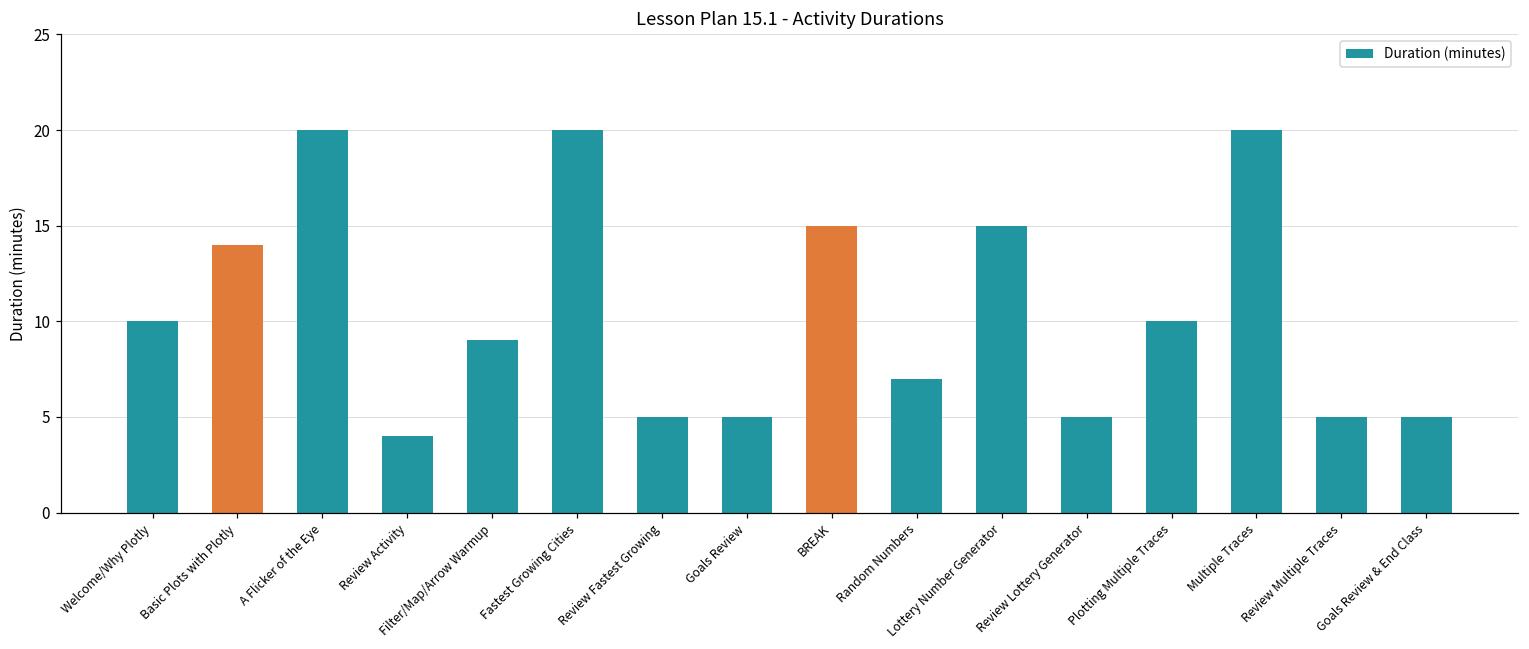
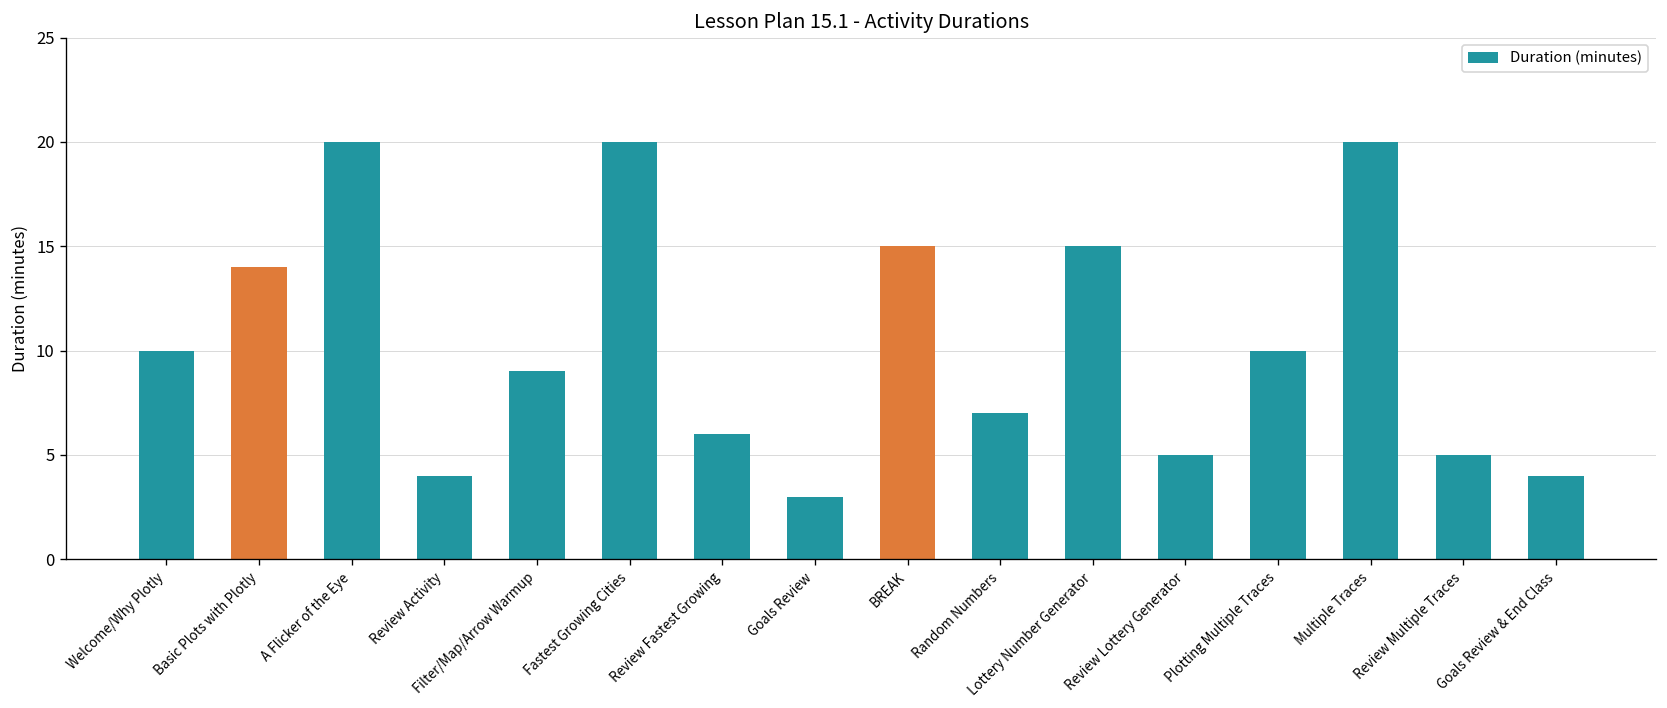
  {
    "Welcome/Why Plotly": 10,
    "Basic Plots with Plotly": 14,
    "A Flicker of the Eye": 20,
    "Review Activity": 4,
    "Filter/Map/Arrow Warmup": 9,
    "Fastest Growing Cities": 20,
-   "Review Fastest Growing": 5,
-   "Goals Review": 5,
+   "Review Fastest Growing": 6,
+   "Goals Review": 3,
    "BREAK": 15,
    "Random Numbers": 7,
    "Lottery Number Generator": 15,
    "Review Lottery Generator": 5,
    "Plotting Multiple Traces": 10,
    "Multiple Traces": 20,
    "Review Multiple Traces": 5,
-   "Goals Review & End Class": 5
+   "Goals Review & End Class": 4
  }
